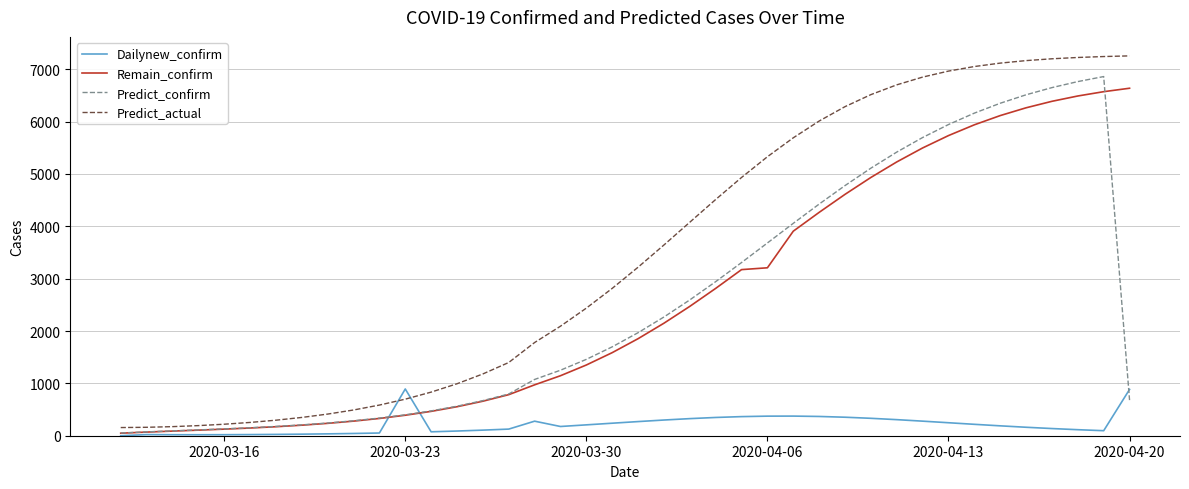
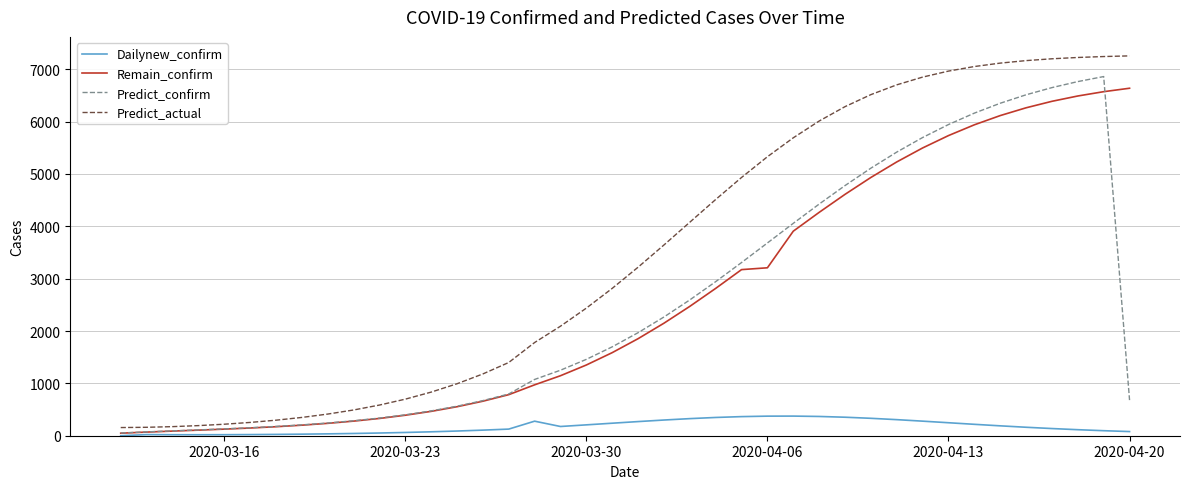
  {
    "Dailynew_confirm": {
      "2020-03-16": 0,
-     "2020-03-23": 900,
+     "2020-03-23": 100,
      "2020-03-30": 200,
      "2020-04-06": 400,
      "2020-04-13": 200,
-     "2020-04-20": 900
+     "2020-04-20": 100
    },
    "Remain_confirm": {
      "2020-03-30": 1400,
      "2020-04-06": 3200,
      "2020-04-13": 5700,
      "2020-04-20": 6600
    },
    "Predict_confirm": {
      "2020-03-30": 1500,
      "2020-04-06": 3700,
      "2020-04-13": 5900,
      "2020-04-20": 700
    },
    "Predict_actual": {
      "2020-03-16": 200,
      "2020-03-23": 700,
      "2020-03-30": 2400,
      "2020-04-06": 5300,
      "2020-04-13": 7000,
      "2020-04-20": 7300
    }
  }
